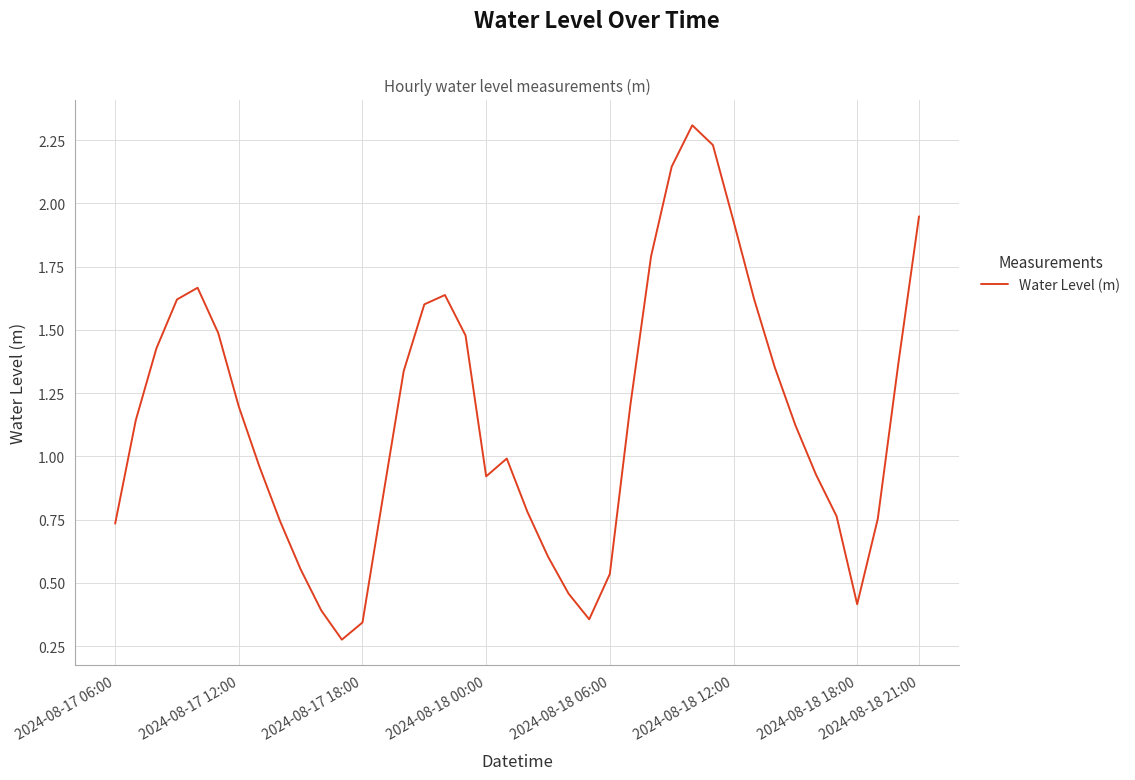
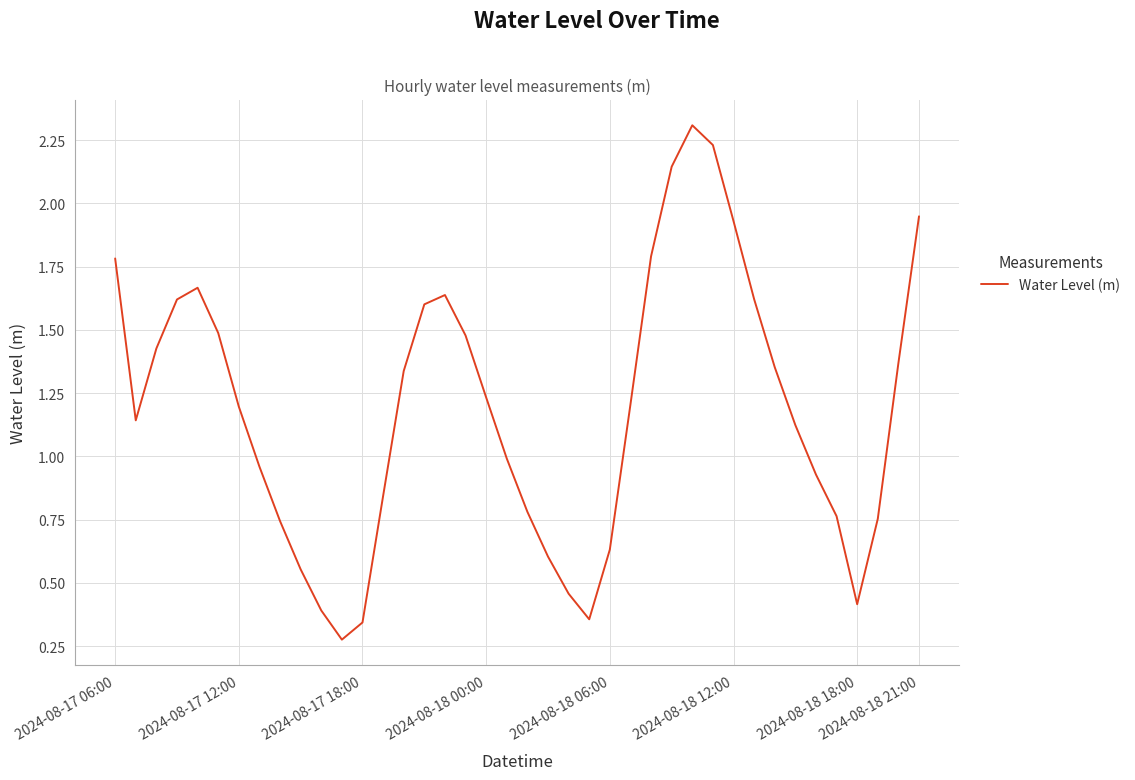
  {
-   "2024-08-17 06:00": 0.73,
+   "2024-08-17 06:00": 1.78,
    "2024-08-17 12:00": 1.20,
    "2024-08-17 18:00": 0.34,
-   "2024-08-18 00:00": 0.92,
-   "2024-08-18 06:00": 0.54,
+   "2024-08-18 00:00": 1.23,
+   "2024-08-18 06:00": 0.63,
    "2024-08-18 12:00": 1.93,
    "2024-08-18 18:00": 0.42,
    "2024-08-18 21:00": 1.95
  }
